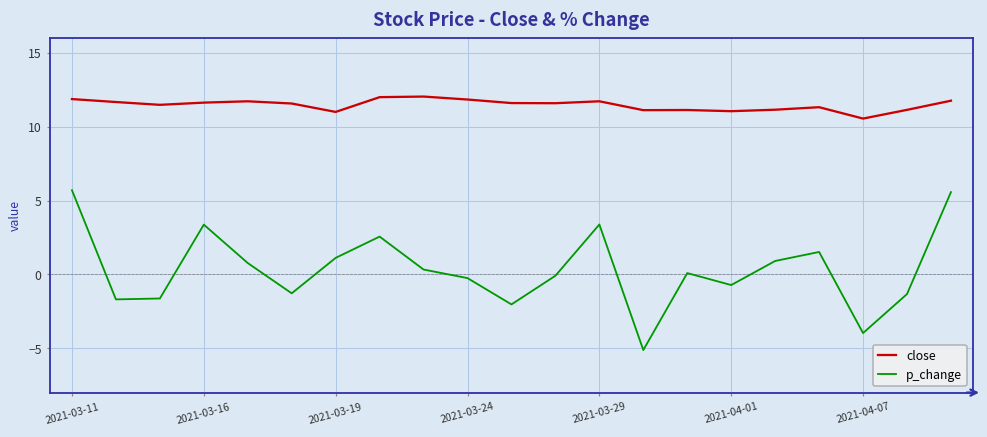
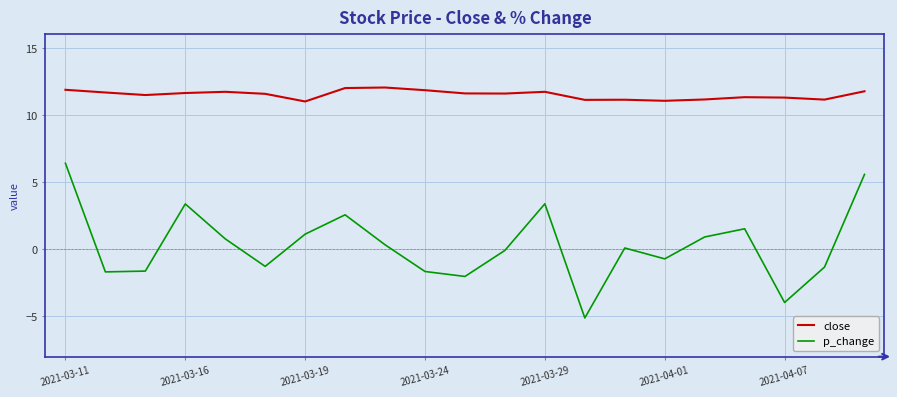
  {
    "close": {
      "2021-03-11": 11.9,
      "2021-03-16": 11.6,
      "2021-03-19": 11.0,
      "2021-03-24": 11.8,
      "2021-03-29": 11.7,
      "2021-04-01": 11.1,
-     "2021-04-07": 10.6
+     "2021-04-07": 11.3
    },
    "p_change": {
-     "2021-03-11": 5.7,
+     "2021-03-11": 6.4,
      "2021-03-16": 3.4,
      "2021-03-19": 1.1,
-     "2021-03-24": -0.3,
+     "2021-03-24": -1.7,
      "2021-03-29": 3.4,
      "2021-04-01": -0.7,
      "2021-04-07": -4.0
    }
  }
